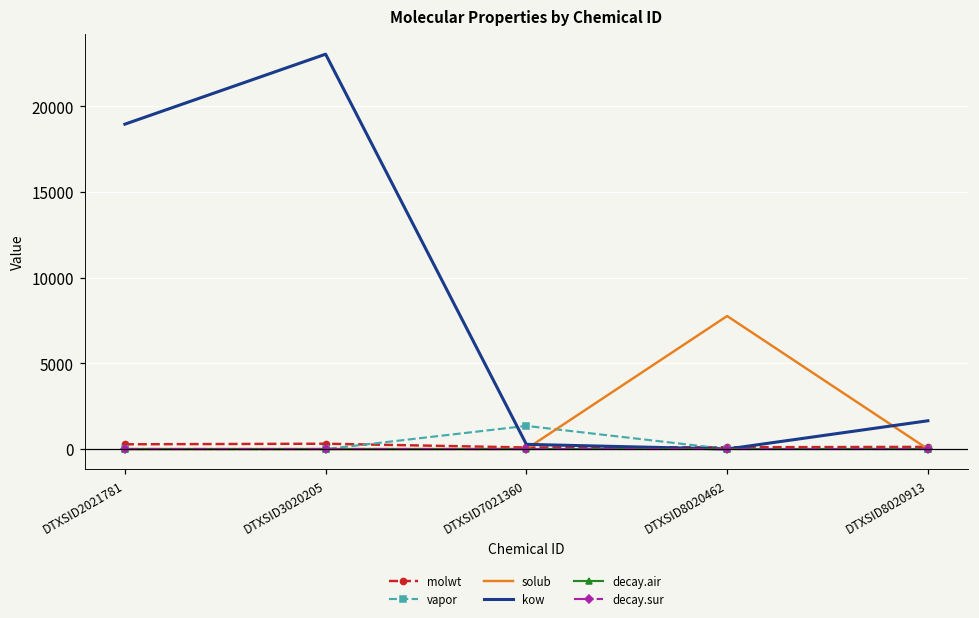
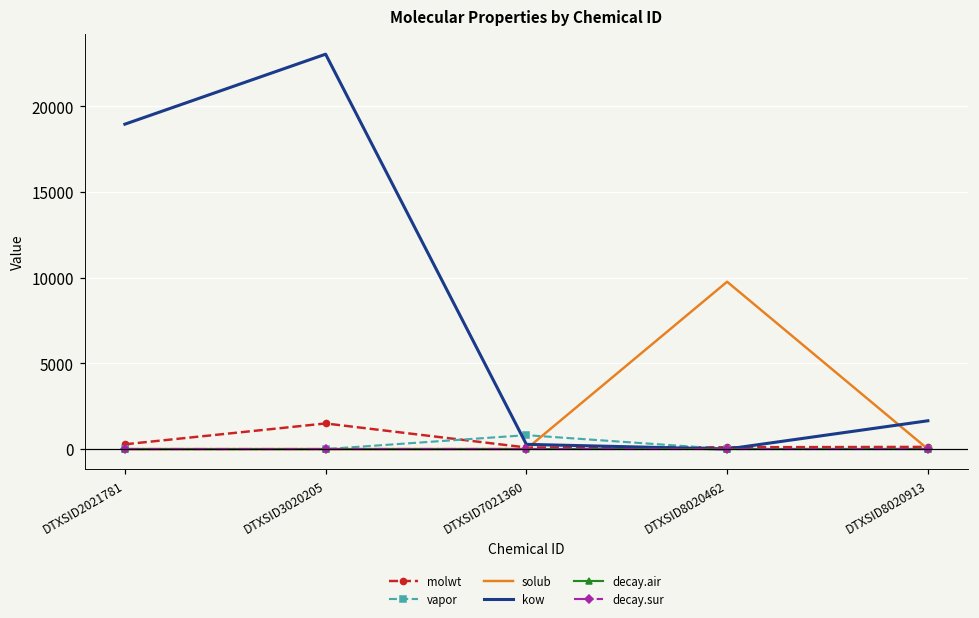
  {
    "molwt": {
      "DTXSID2021781": 300,
-     "DTXSID3020205": 300
+     "DTXSID3020205": 1500
    },
    "vapor": {
-     "DTXSID7021360": 1400
+     "DTXSID7021360": 800
    },
    "solub": {
-     "DTXSID8020462": 7800
+     "DTXSID8020462": 9800
    },
    "kow": {
      "DTXSID2021781": 19000,
      "DTXSID3020205": 23000,
      "DTXSID7021360": 300,
      "DTXSID8020913": 1700
    }
  }
